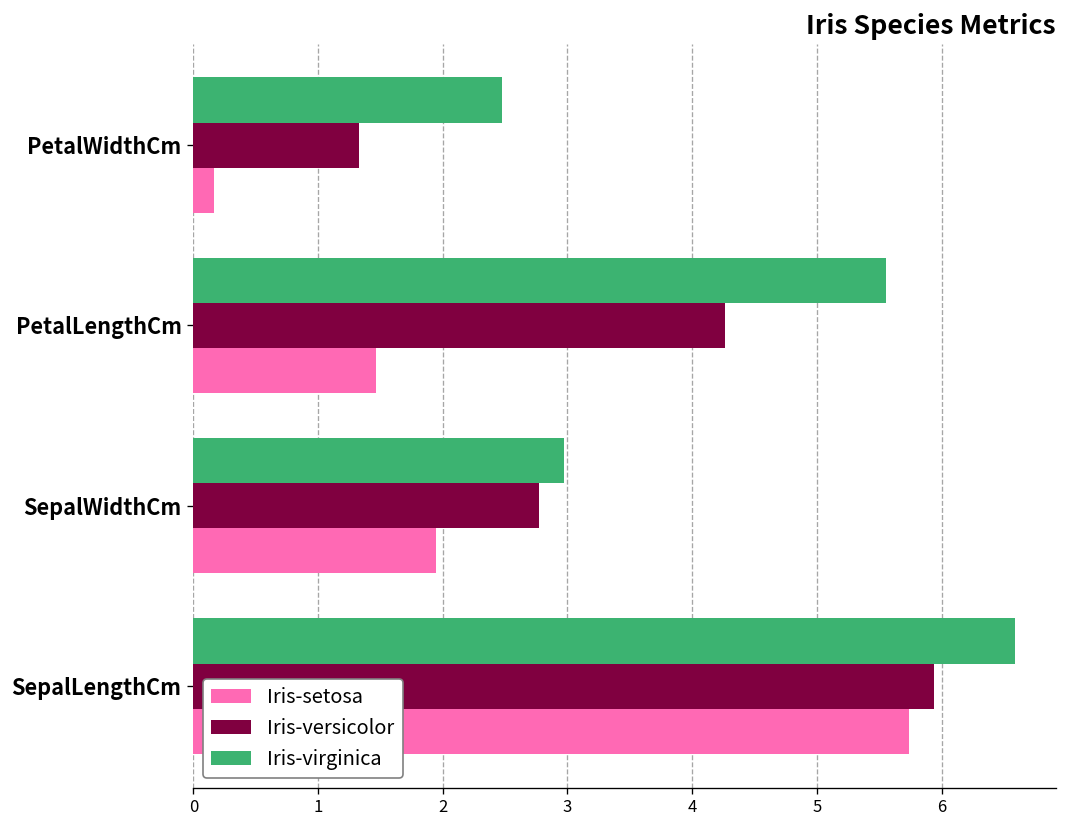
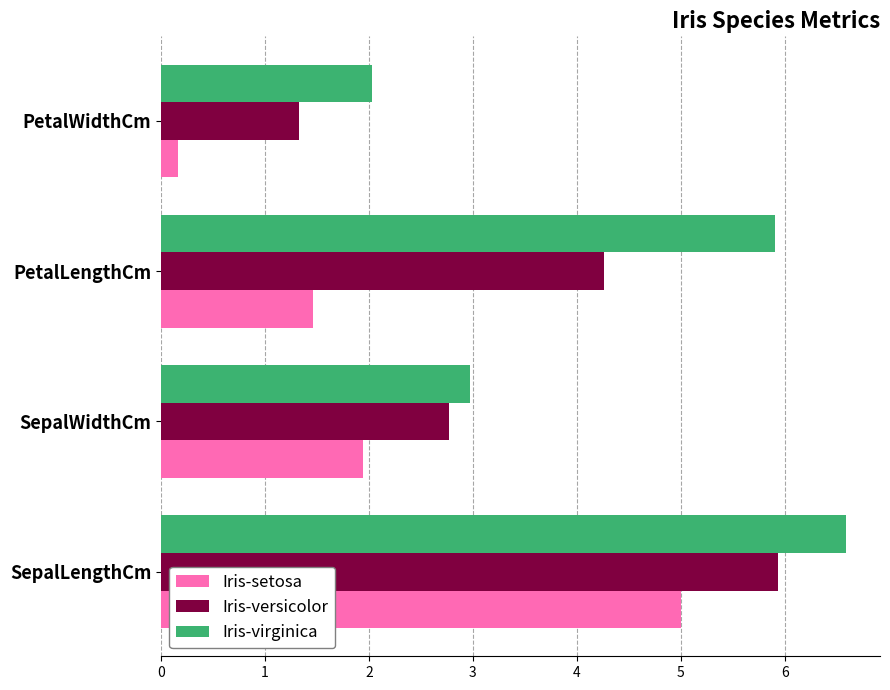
  {
    "Iris-setosa": {
      "PetalWidthCm": 0.16,
      "PetalLengthCm": 1.46,
      "SepalWidthCm": 1.95,
-     "SepalLengthCm": 5.74
+     "SepalLengthCm": 5.01
    },
    "Iris-versicolor": {
      "PetalWidthCm": 1.33,
      "PetalLengthCm": 4.26,
      "SepalWidthCm": 2.77,
      "SepalLengthCm": 5.94
    },
    "Iris-virginica": {
-     "PetalWidthCm": 2.47,
-     "PetalLengthCm": 5.55,
+     "PetalWidthCm": 2.03,
+     "PetalLengthCm": 5.91,
      "SepalWidthCm": 2.97,
      "SepalLengthCm": 6.59
    }
  }
